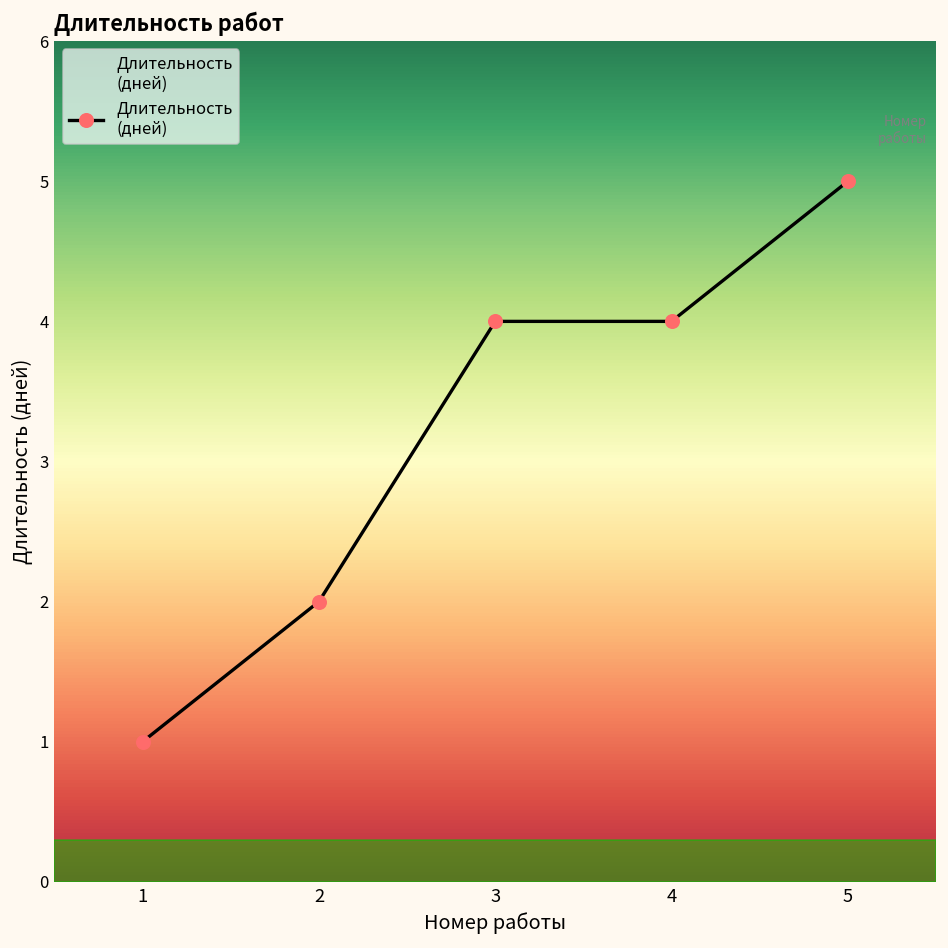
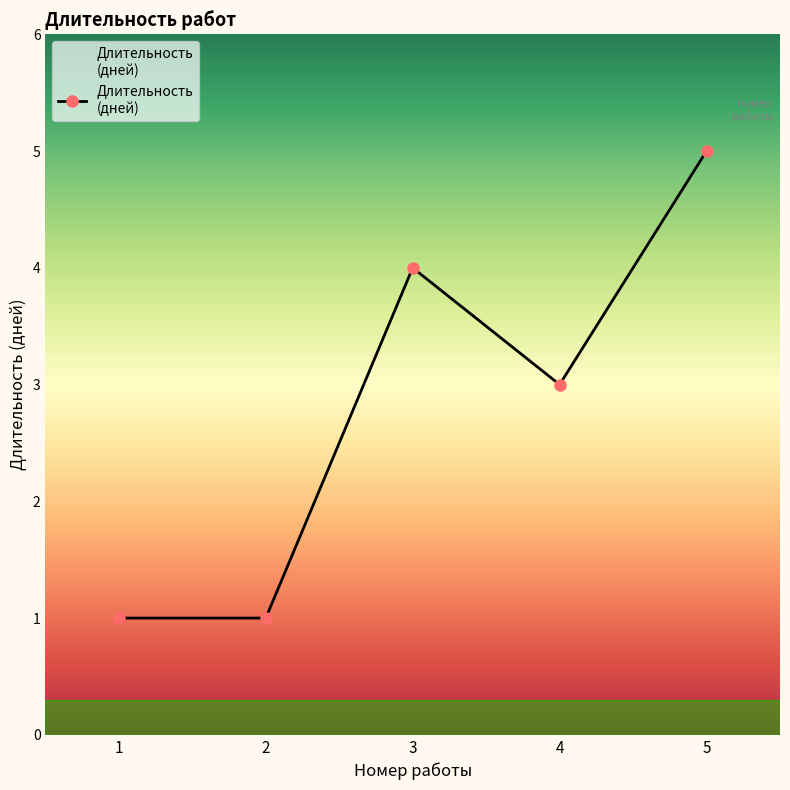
  {
    "1": 1,
-   "2": 2,
+   "2": 1,
    "3": 4,
-   "4": 4,
+   "4": 3,
    "5": 5
  }
